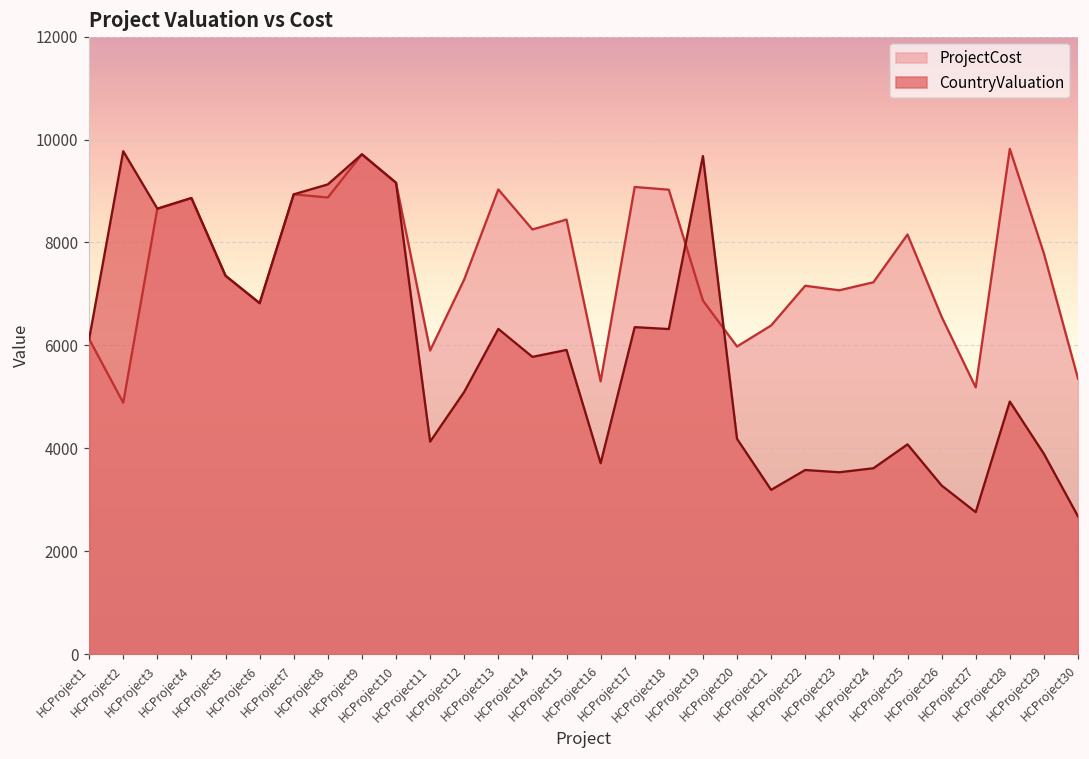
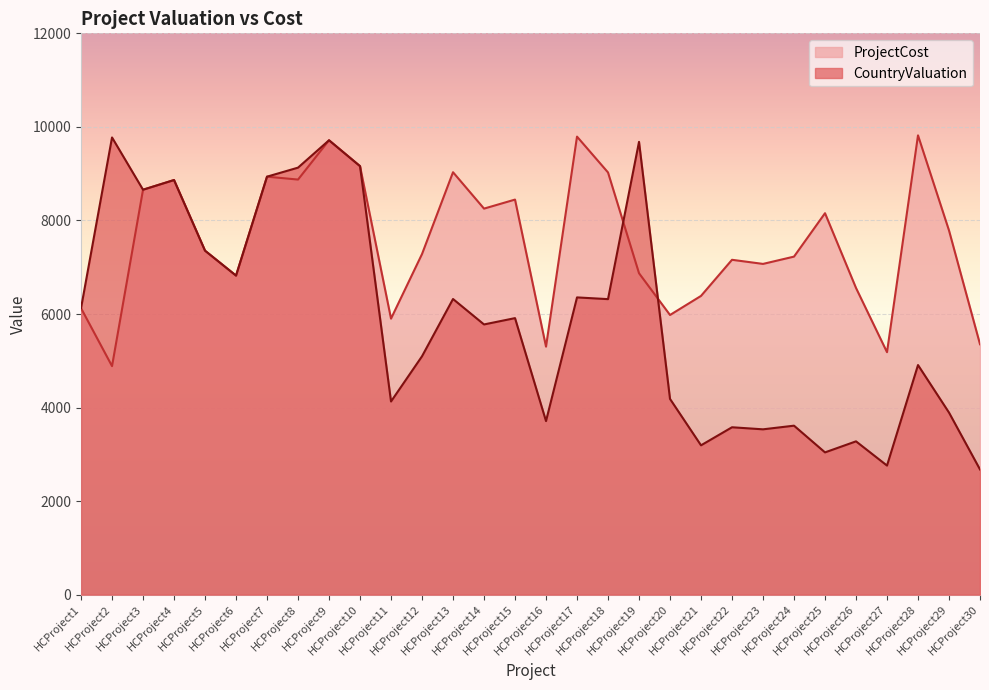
  {
    "ProjectCost": {
      "HCProject2": 4900,
      "HCProject8": 8900,
      "HCProject11": 5900,
      "HCProject12": 7300,
      "HCProject13": 9000,
      "HCProject14": 8300,
      "HCProject15": 8400,
      "HCProject16": 5300,
-     "HCProject17": 9100,
+     "HCProject17": 9800,
      "HCProject18": 9000,
      "HCProject19": 6900,
      "HCProject20": 6000,
      "HCProject21": 6400,
      "HCProject22": 7200,
      "HCProject23": 7100,
      "HCProject24": 7200,
      "HCProject25": 8200,
      "HCProject26": 6600,
      "HCProject27": 5200,
      "HCProject28": 9800,
      "HCProject29": 7800,
      "HCProject30": 5400
    },
    "CountryValuation": {
      "HCProject2": 9800,
      "HCProject8": 9100,
      "HCProject11": 4100,
      "HCProject12": 5100,
      "HCProject13": 6300,
      "HCProject14": 5800,
      "HCProject15": 5900,
      "HCProject16": 3700,
      "HCProject17": 6400,
      "HCProject18": 6300,
      "HCProject19": 9700,
      "HCProject20": 4200,
      "HCProject21": 3200,
      "HCProject22": 3600,
      "HCProject23": 3500,
      "HCProject24": 3600,
-     "HCProject25": 4100,
+     "HCProject25": 3000,
      "HCProject26": 3300,
      "HCProject27": 2800,
      "HCProject28": 4900,
      "HCProject29": 3900,
      "HCProject30": 2700
    }
  }
